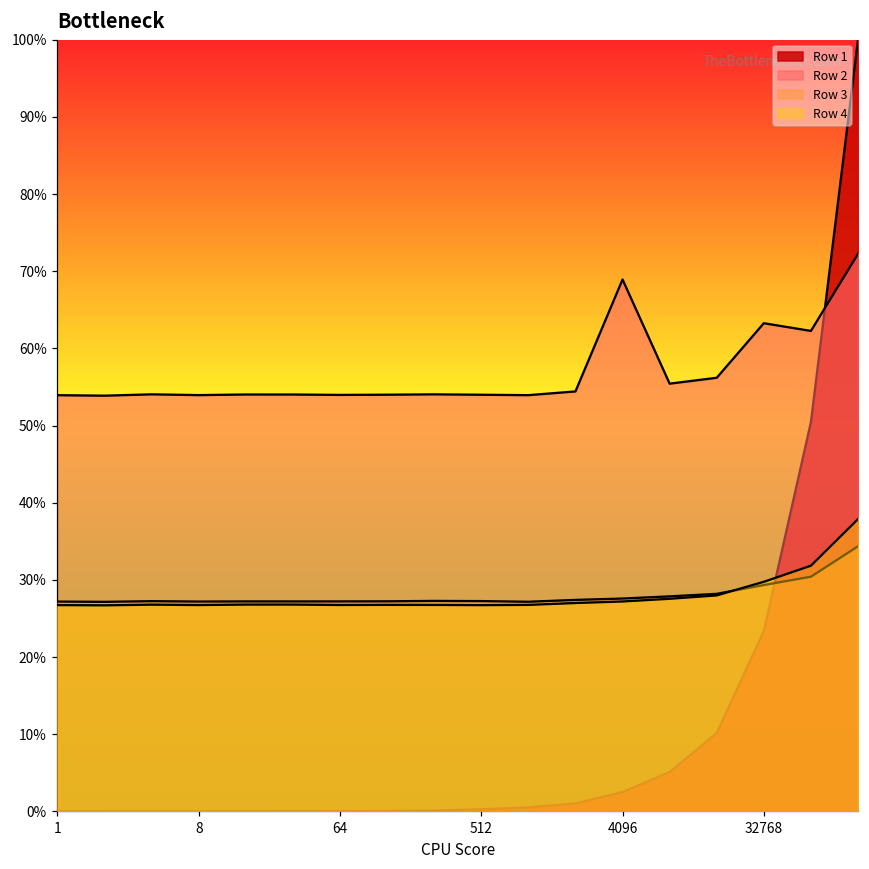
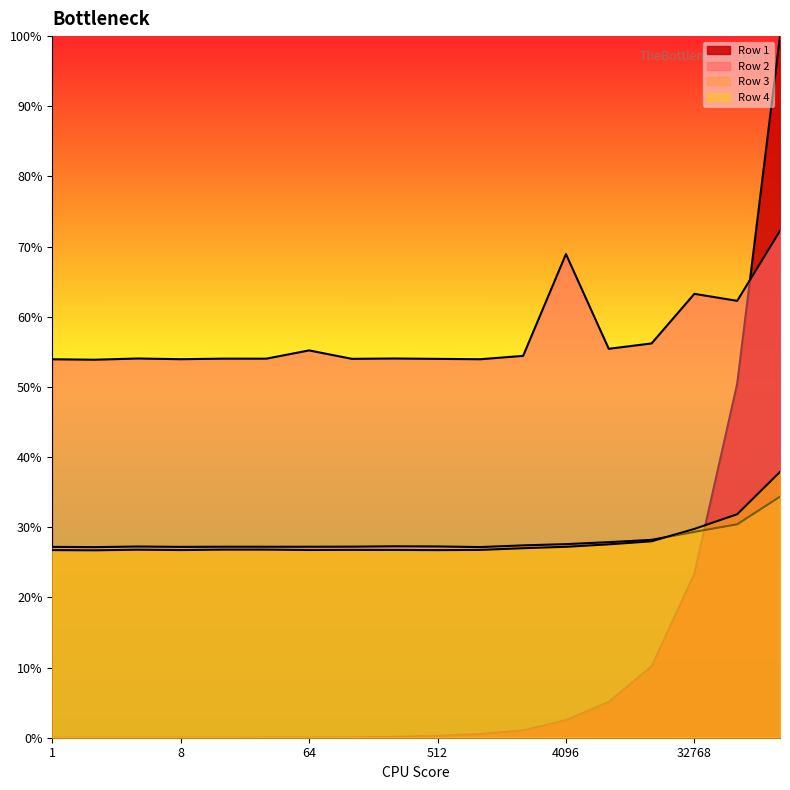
  {
    "Row 1": {
      "64": "0%",
      "512": "0%",
      "4096": "3%",
      "32768": "23%"
    },
    "Row 2": {
-     "64": "54%",
+     "64": "55%",
      "512": "54%",
      "4096": "69%",
      "32768": "63%"
    }
  }
